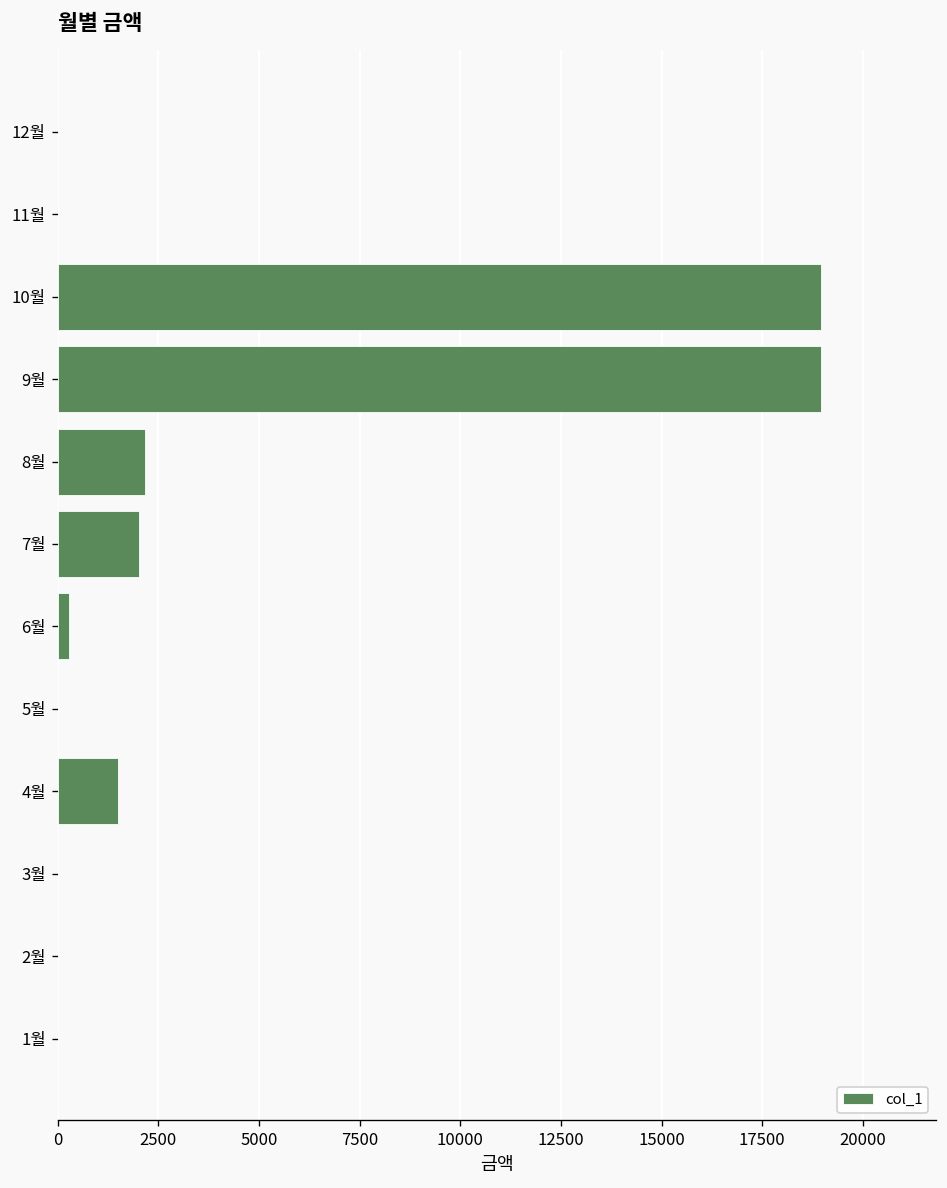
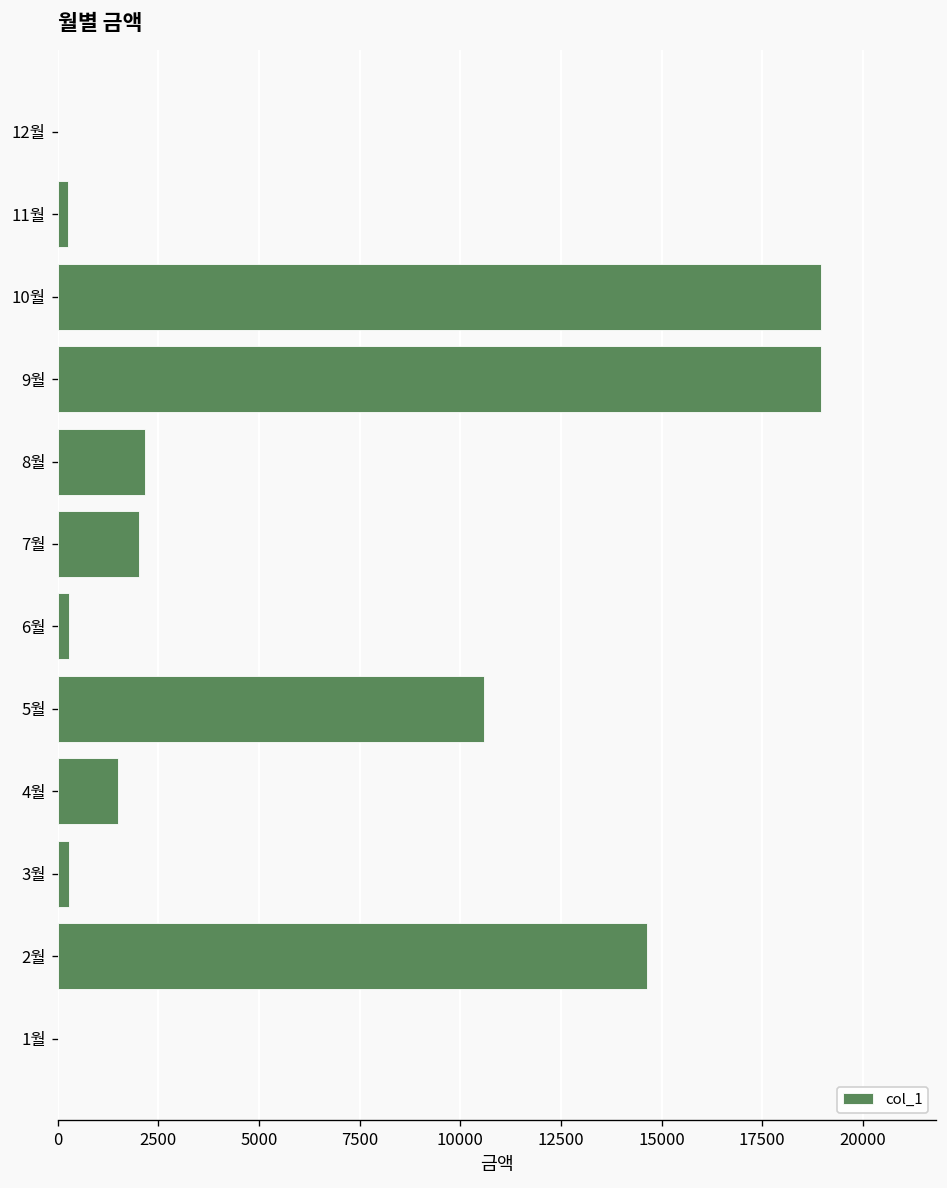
  {
    "12월": 0,
-   "11월": 0,
+   "11월": 300,
    "10월": 19000,
    "9월": 19000,
    "8월": 2200,
    "7월": 2000,
    "6월": 300,
-   "5월": 0,
+   "5월": 10600,
    "4월": 1500,
-   "3월": 0,
-   "2월": 0,
+   "3월": 300,
+   "2월": 14600,
    "1월": 0
  }
